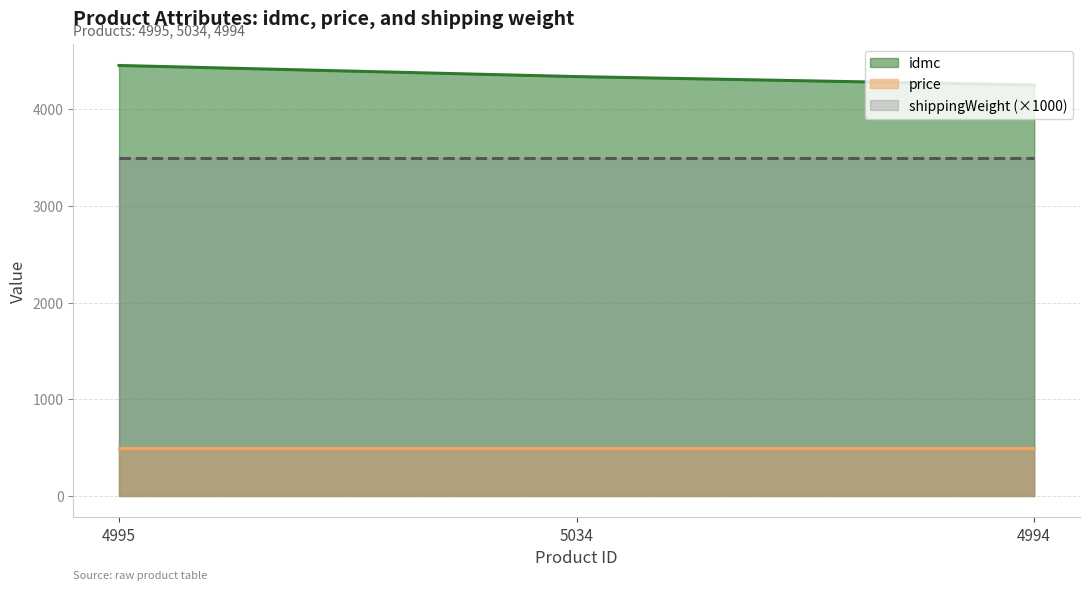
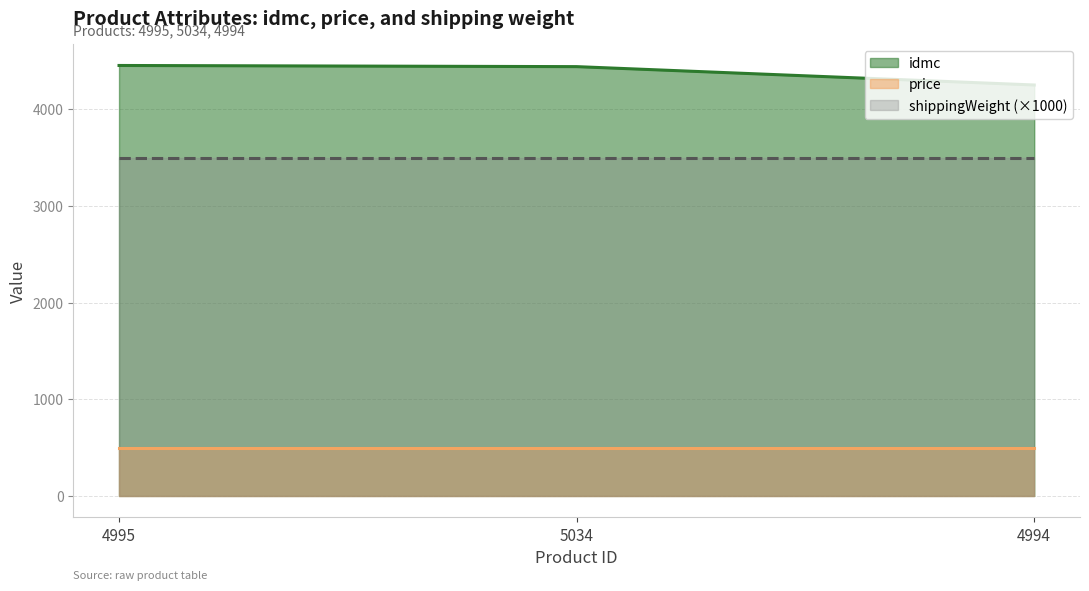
  {
    "idmc": {
      "4995": 4500,
-     "5034": 4300
+     "5034": 4400
    },
    "price": {
      "4995": 500,
      "5034": 500,
      "4994": 500
    },
    "shippingWeight (×1000)": {
      "4995": 3500,
      "5034": 3500,
      "4994": 3500
    }
  }
